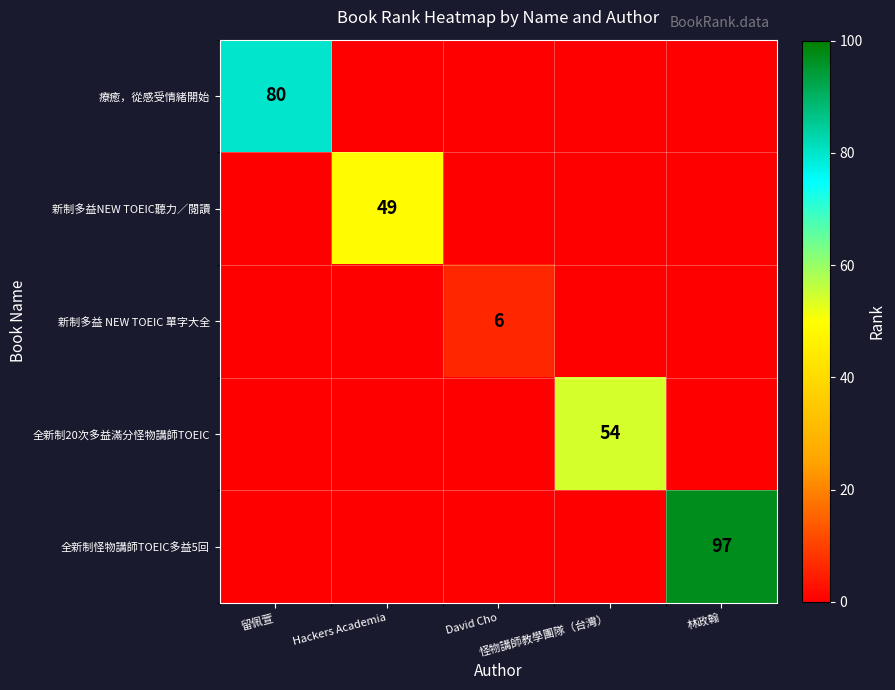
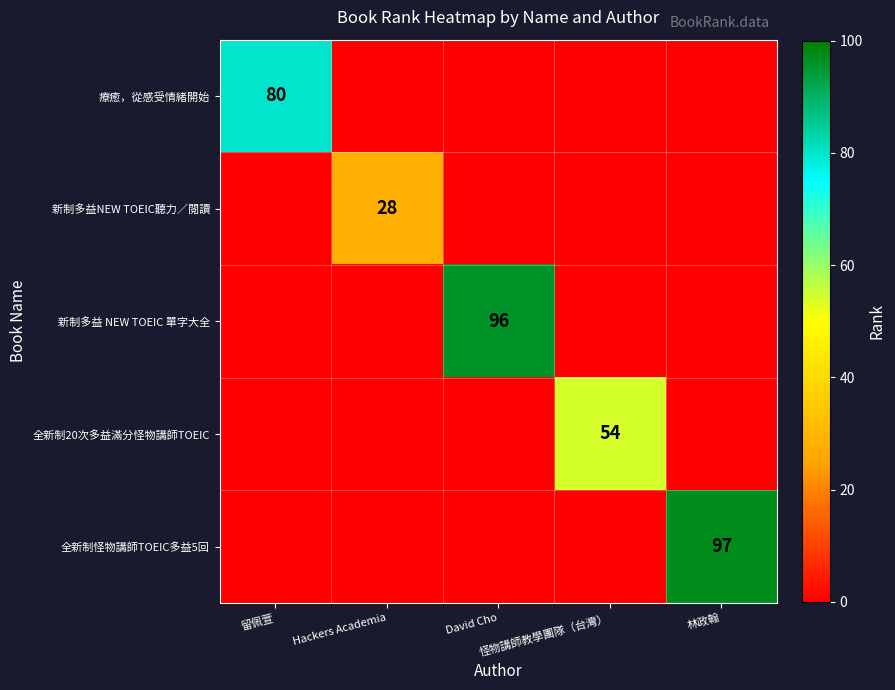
  {
    "療癒，從感受情緒開始": {
      "留佩萱": 80
    },
    "新制多益NEW TOEIC聽力／閱讀": {
-     "Hackers Academia": 49
+     "Hackers Academia": 28
    },
    "新制多益 NEW TOEIC 單字大全": {
-     "David Cho": 6
+     "David Cho": 96
    },
    "全新制20次多益滿分怪物講師TOEIC": {
      "怪物講師教學團隊（台灣）": 54
    },
    "全新制怪物講師TOEIC多益5回": {
      "林政翰": 97
    }
  }
